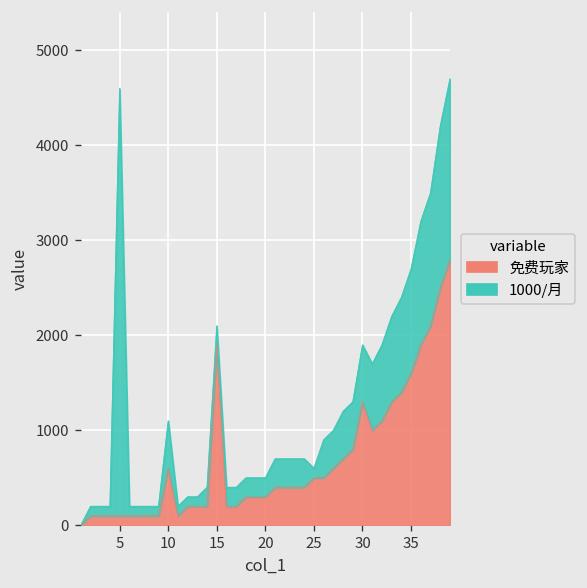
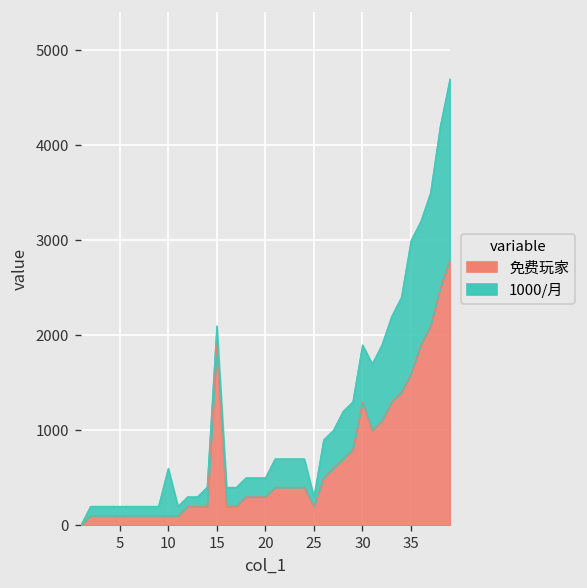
  {
    "免费玩家": {
      "5": 100,
-     "10": 600,
+     "10": 100,
      "15": 1900,
      "20": 300,
-     "25": 500,
+     "25": 200,
      "30": 1300,
      "35": 1600
    },
    "1000/月": {
-     "5": 4500,
+     "5": 100,
      "10": 500,
      "15": 200,
      "20": 200,
      "25": 100,
      "30": 600,
-     "35": 1100
+     "35": 1400
    }
  }
